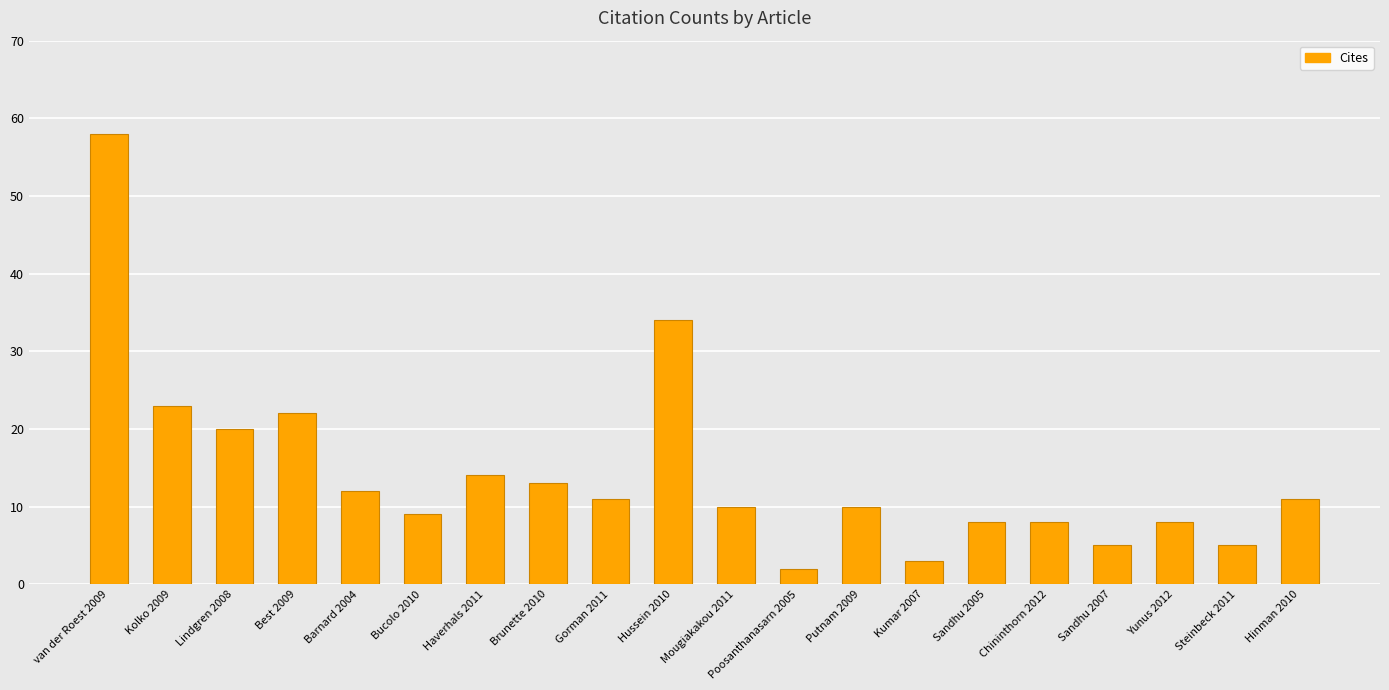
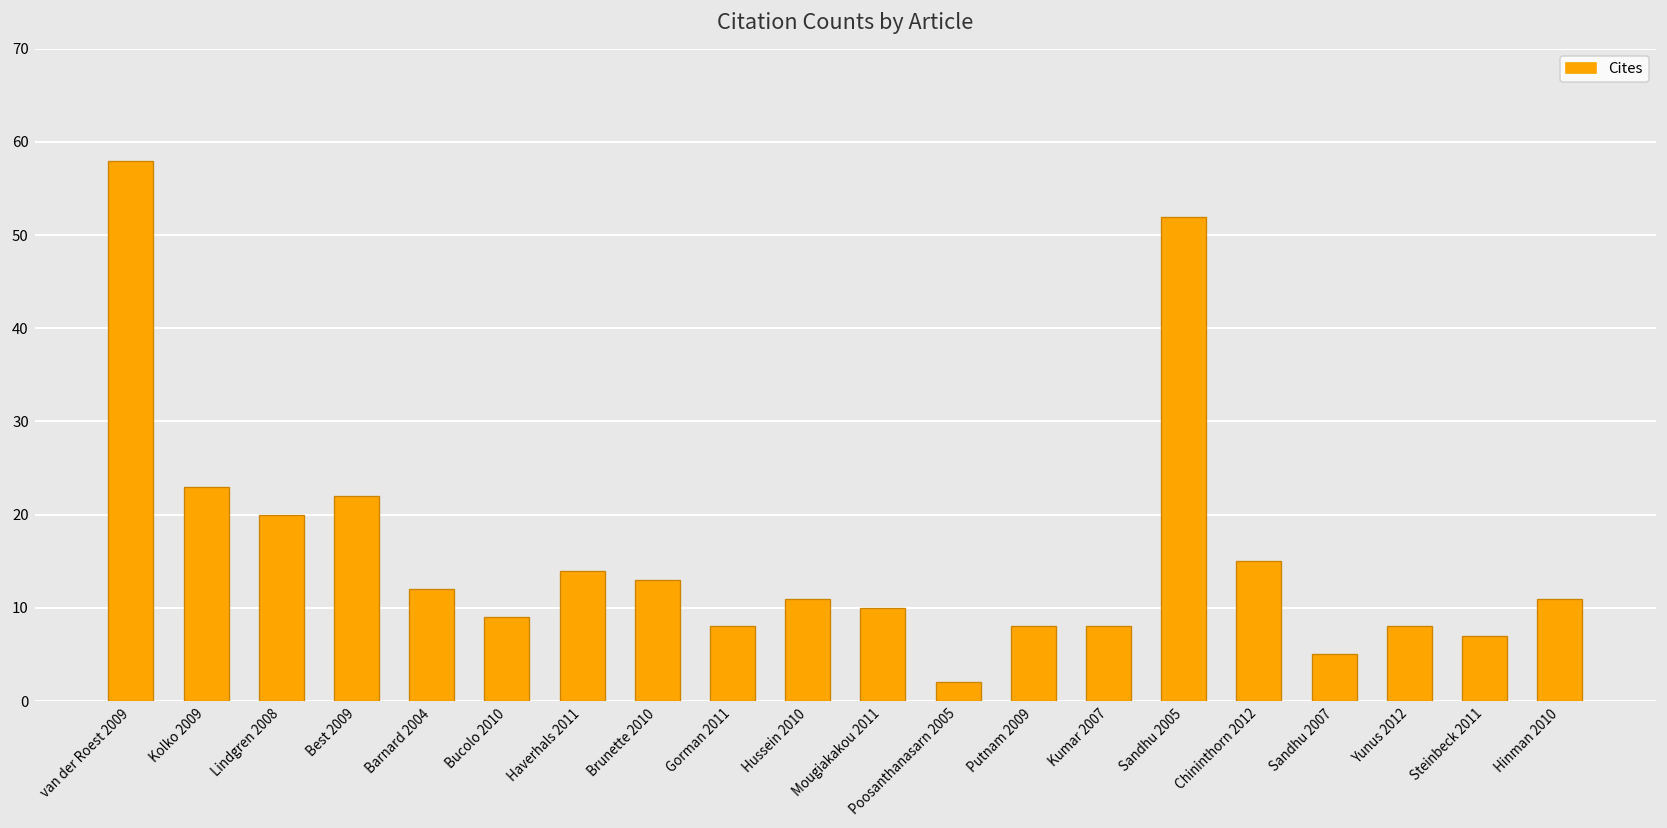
  {
    "van der Roest 2009": 58,
    "Kolko 2009": 23,
    "Lindgren 2008": 20,
    "Best 2009": 22,
    "Barnard 2004": 12,
    "Bucolo 2010": 9,
    "Haverhals 2011": 14,
    "Brunette 2010": 13,
-   "Gorman 2011": 11,
-   "Hussein 2010": 34,
+   "Gorman 2011": 8,
+   "Hussein 2010": 11,
    "Mougiakakou 2011": 10,
    "Poosanthanasarn 2005": 2,
-   "Putnam 2009": 10,
-   "Kumar 2007": 3,
-   "Sandhu 2005": 8,
-   "Chininthorn 2012": 8,
+   "Putnam 2009": 8,
+   "Kumar 2007": 8,
+   "Sandhu 2005": 52,
+   "Chininthorn 2012": 15,
    "Sandhu 2007": 5,
    "Yunus 2012": 8,
-   "Steinbeck 2011": 5,
+   "Steinbeck 2011": 7,
    "Hinman 2010": 11
  }
